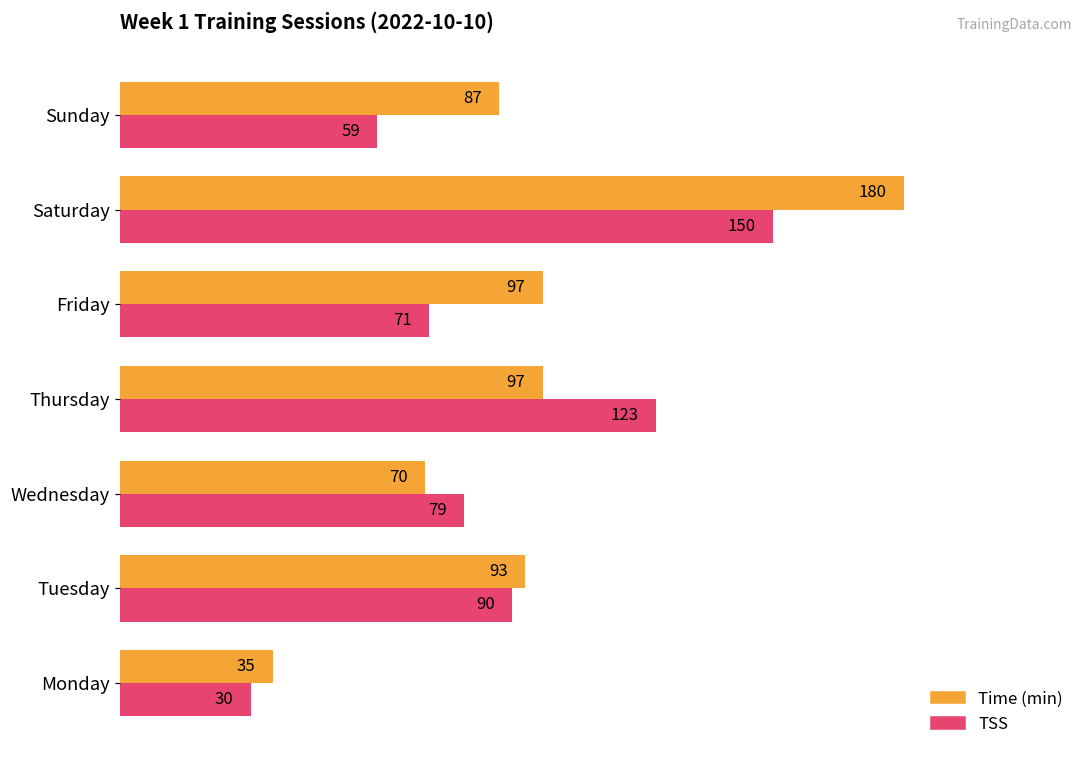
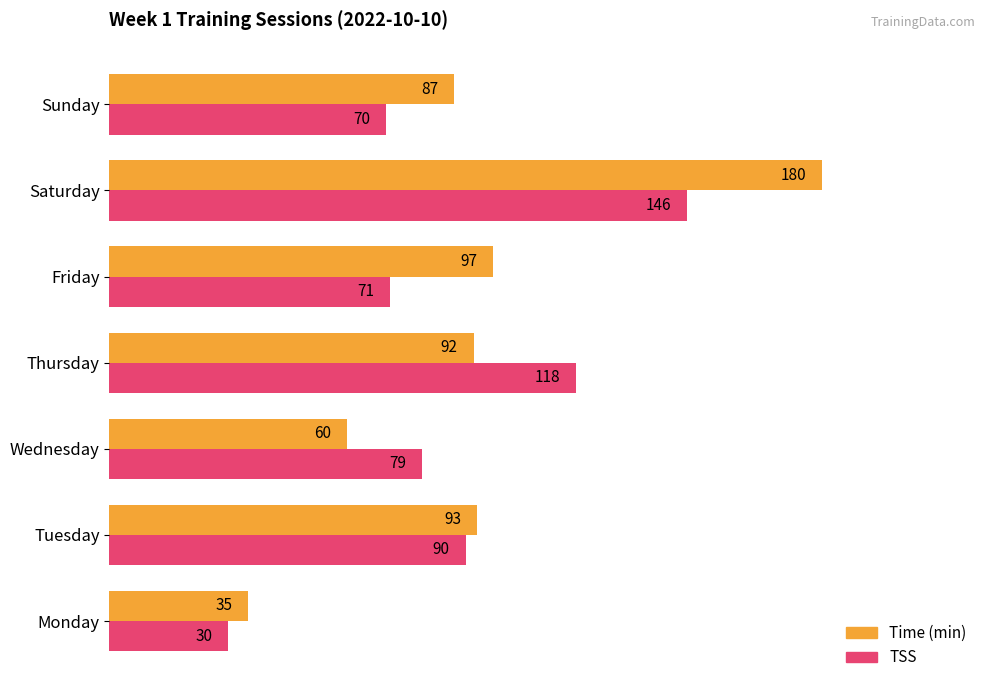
  {
    "Time (min)": {
      "Sunday": 87,
      "Saturday": 180,
      "Friday": 97,
-     "Thursday": 97,
-     "Wednesday": 70,
+     "Thursday": 92,
+     "Wednesday": 60,
      "Tuesday": 93,
      "Monday": 35
    },
    "TSS": {
-     "Sunday": 59,
-     "Saturday": 150,
+     "Sunday": 70,
+     "Saturday": 146,
      "Friday": 71,
-     "Thursday": 123,
+     "Thursday": 118,
      "Wednesday": 79,
      "Tuesday": 90,
      "Monday": 30
    }
  }
